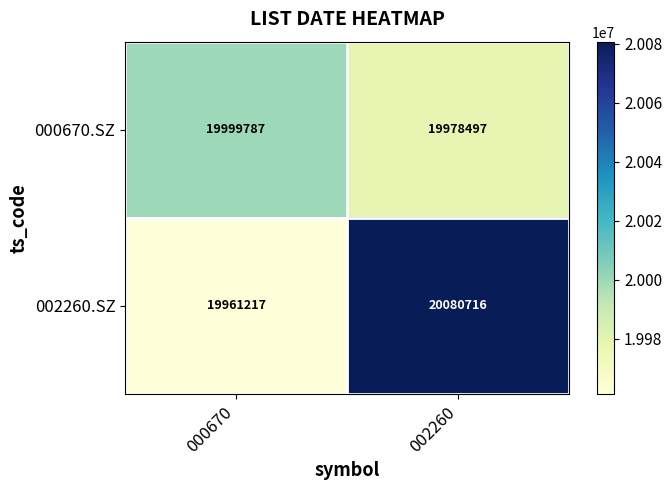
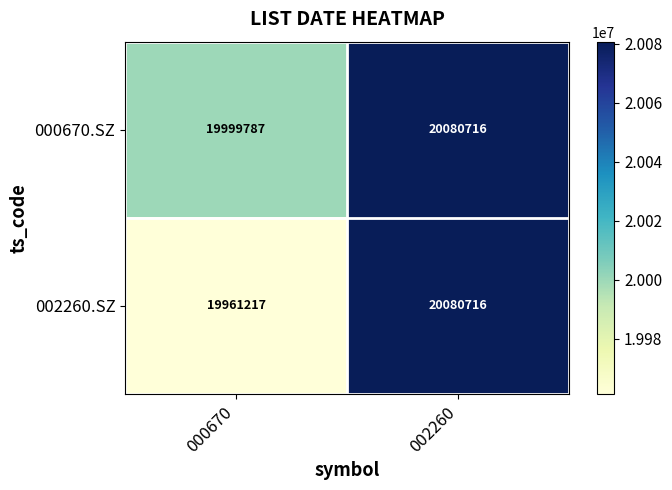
  {
    "000670.SZ": {
      "000670": 19999787,
-     "002260": 19978497
+     "002260": 20080716
    },
    "002260.SZ": {
      "000670": 19961217,
      "002260": 20080716
    }
  }
